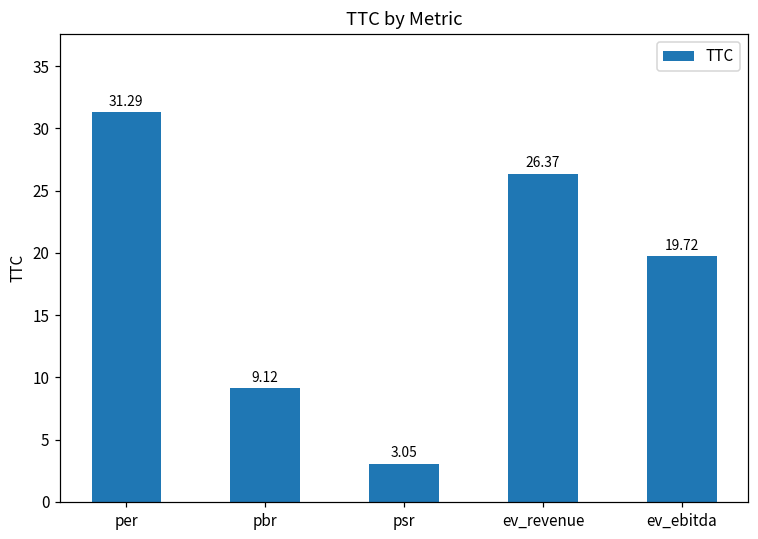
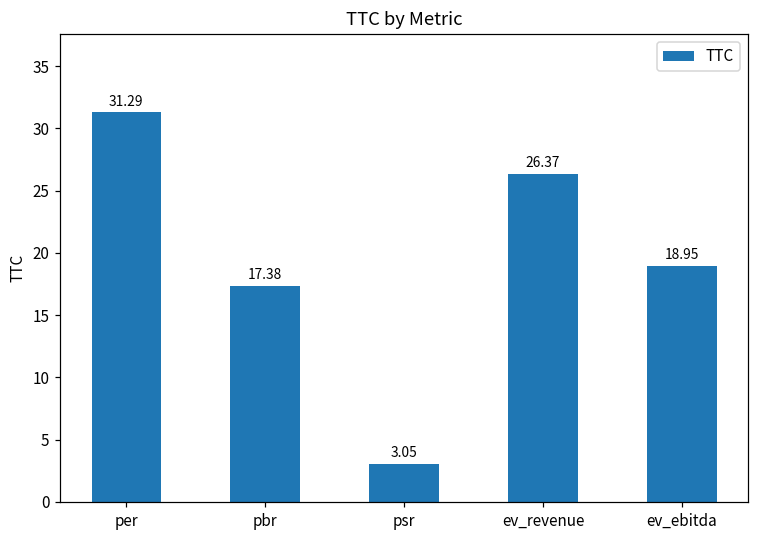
  {
    "per": 31.29,
-   "pbr": 9.12,
+   "pbr": 17.38,
    "psr": 3.05,
    "ev_revenue": 26.37,
-   "ev_ebitda": 19.72
+   "ev_ebitda": 18.95
  }
